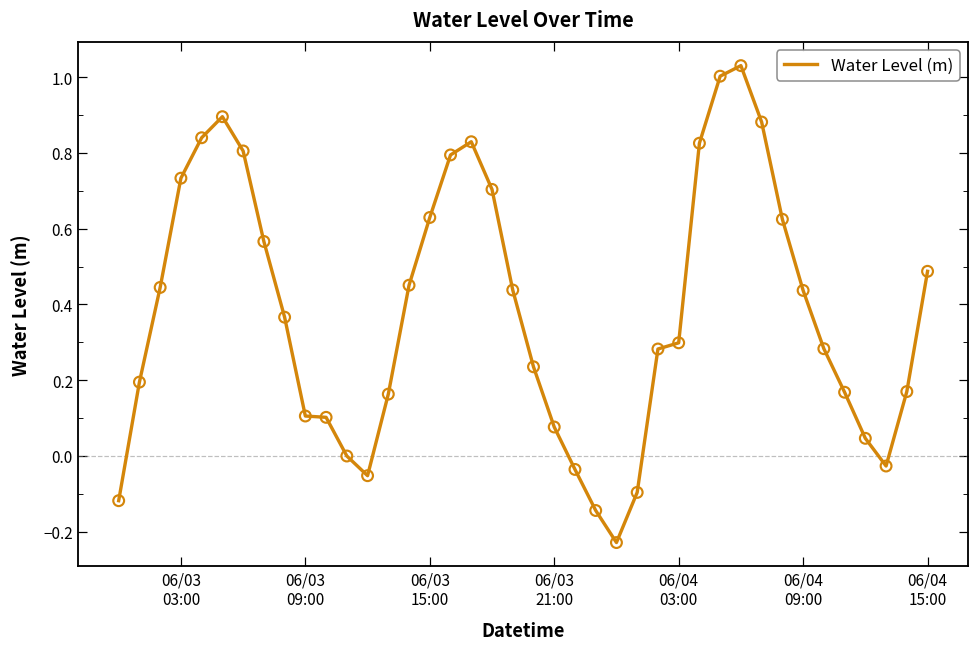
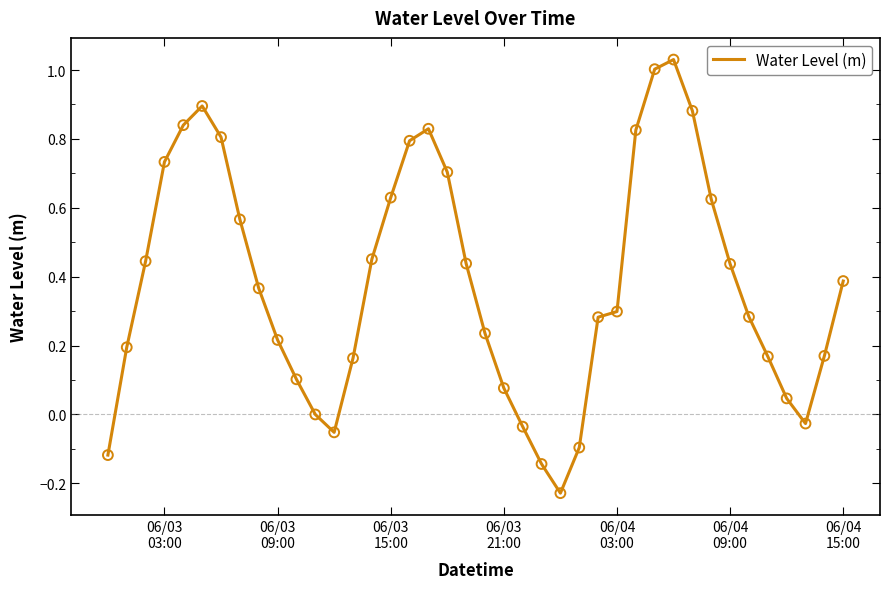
  {
    "06/03 03:00": 0.73,
-   "06/03 09:00": 0.11,
+   "06/03 09:00": 0.22,
    "06/03 15:00": 0.63,
    "06/03 21:00": 0.08,
    "06/04 03:00": 0.30,
    "06/04 09:00": 0.44,
-   "06/04 15:00": 0.49
+   "06/04 15:00": 0.39
  }
